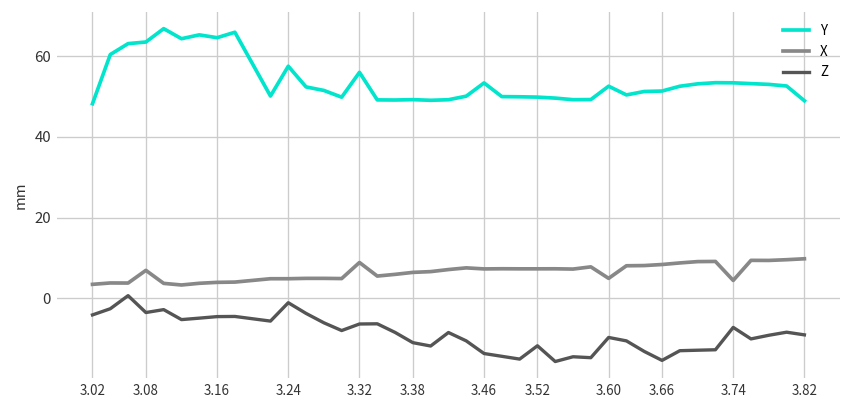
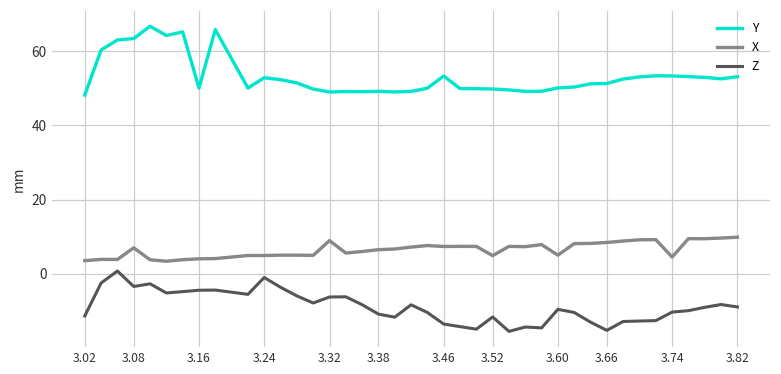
  {
    "Y": {
      "3.02": 48,
      "3.08": 63,
-     "3.16": 65,
-     "3.24": 57,
-     "3.32": 56,
+     "3.16": 50,
+     "3.24": 53,
+     "3.32": 49,
      "3.38": 49,
      "3.46": 53,
      "3.52": 50,
-     "3.60": 53,
+     "3.60": 50,
      "3.66": 51,
      "3.74": 53,
-     "3.82": 49
+     "3.82": 53
    },
    "X": {
      "3.02": 3,
      "3.08": 7,
      "3.16": 4,
      "3.24": 5,
      "3.32": 9,
      "3.38": 6,
      "3.46": 7,
-     "3.52": 7,
+     "3.52": 5,
      "3.60": 5,
      "3.66": 8,
      "3.74": 4,
      "3.82": 10
    },
    "Z": {
-     "3.02": -4,
+     "3.02": -11,
      "3.08": -3,
      "3.16": -5,
      "3.24": -1,
      "3.32": -6,
      "3.38": -11,
      "3.46": -14,
      "3.52": -12,
      "3.60": -10,
      "3.66": -15,
-     "3.74": -7,
+     "3.74": -10,
      "3.82": -9
    }
  }
